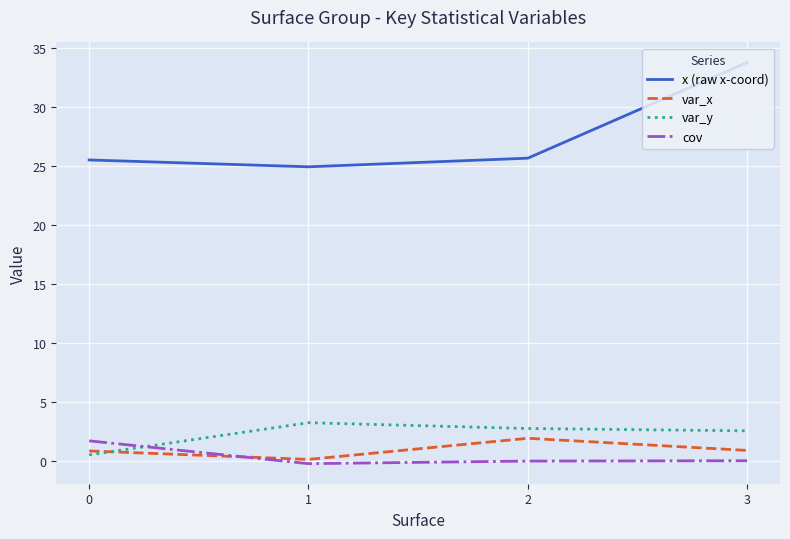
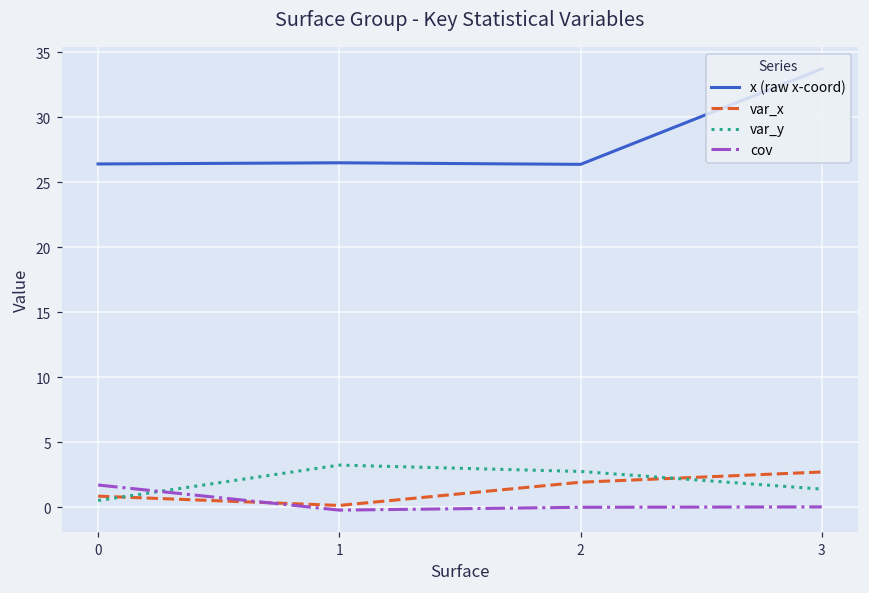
  {
    "x (raw x-coord)": {
-     "0": 25.5,
-     "1": 24.9,
-     "2": 25.6
+     "0": 26.4,
+     "1": 26.5,
+     "2": 26.4
    },
    "var_x": {
      "0": 0.8,
      "1": 0.1,
      "2": 1.9,
-     "3": 0.9
+     "3": 2.7
    },
    "var_y": {
      "0": 0.5,
      "1": 3.2,
      "2": 2.7,
-     "3": 2.5
+     "3": 1.4
    },
    "cov": {
      "0": 1.7,
      "1": -0.2,
      "2": 0.0,
      "3": 0.0
    }
  }
